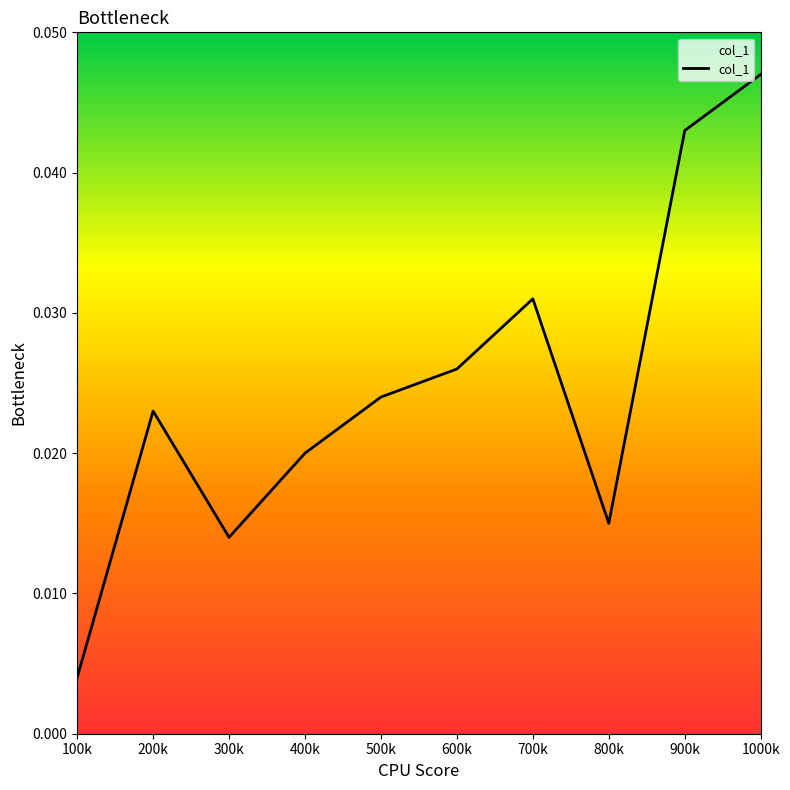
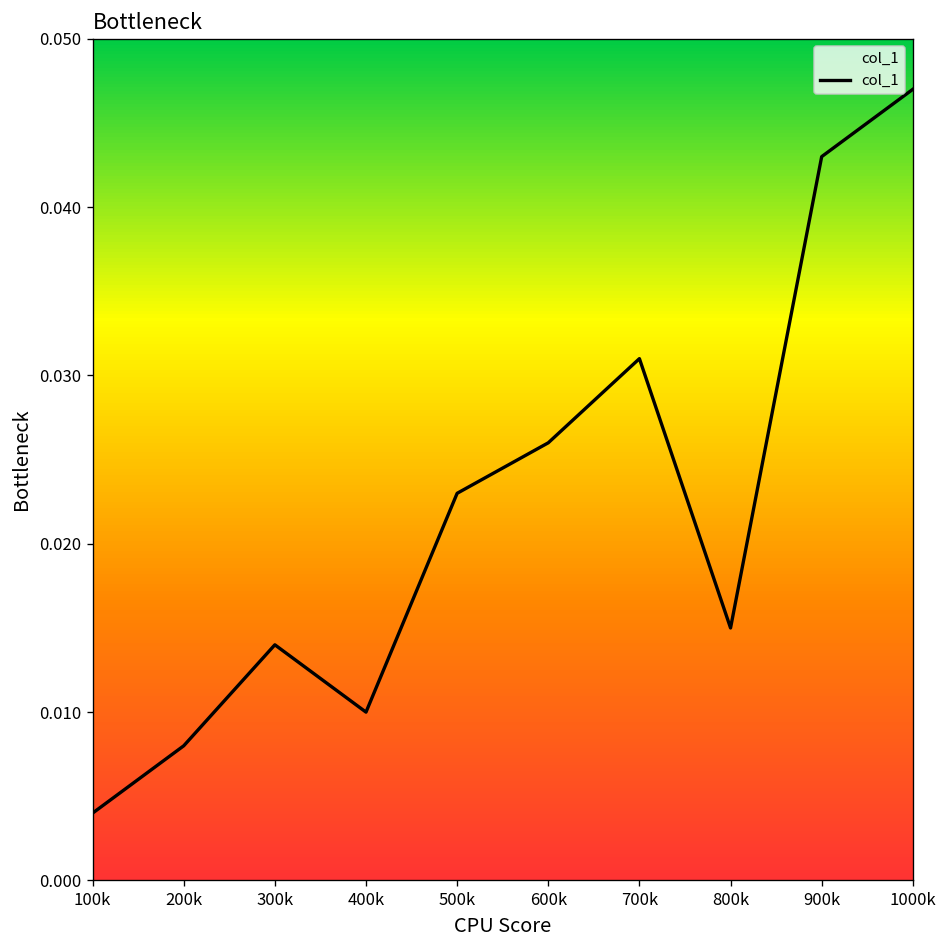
  {
    "100k": 0.004,
-   "200k": 0.023,
+   "200k": 0.008,
    "300k": 0.014,
-   "400k": 0.02,
-   "500k": 0.024,
+   "400k": 0.01,
+   "500k": 0.023,
    "600k": 0.026,
    "700k": 0.031,
    "800k": 0.015,
    "900k": 0.043,
    "1000k": 0.047
  }
